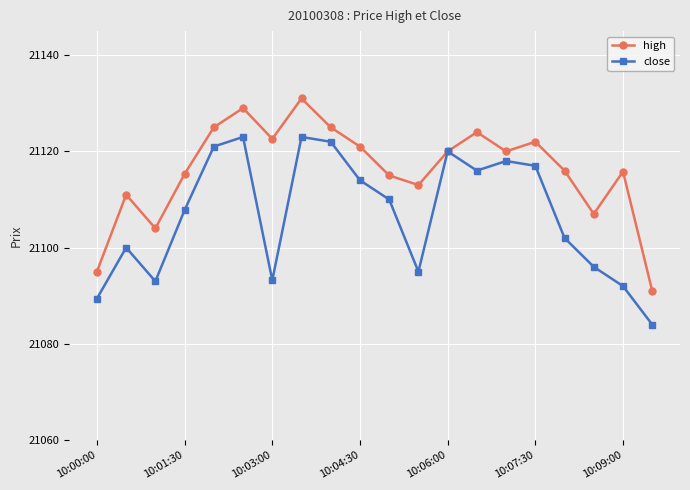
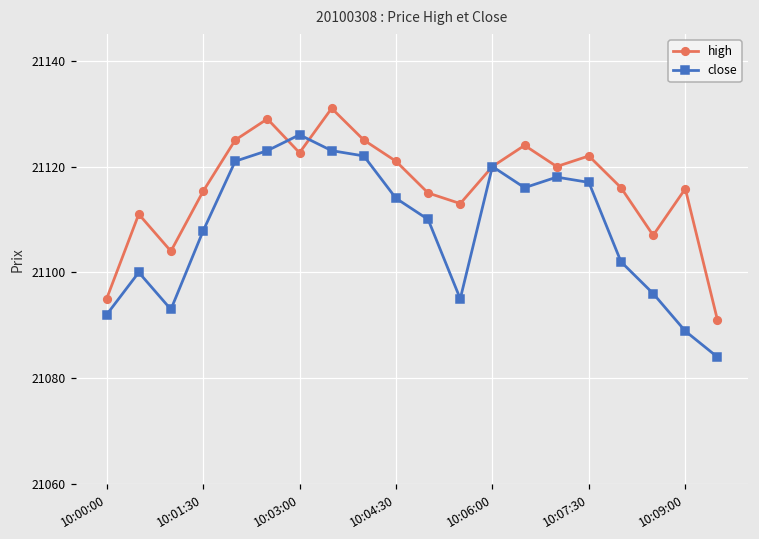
  {
    "high": {
      "10:00:00": 21095,
      "10:01:30": 21115,
      "10:03:00": 21123,
      "10:04:30": 21121,
      "10:07:30": 21122,
      "10:09:00": 21116
    },
    "close": {
-     "10:00:00": 21089,
+     "10:00:00": 21092,
      "10:01:30": 21108,
-     "10:03:00": 21093,
+     "10:03:00": 21126,
      "10:04:30": 21114,
      "10:07:30": 21117,
-     "10:09:00": 21092
+     "10:09:00": 21089
    }
  }
